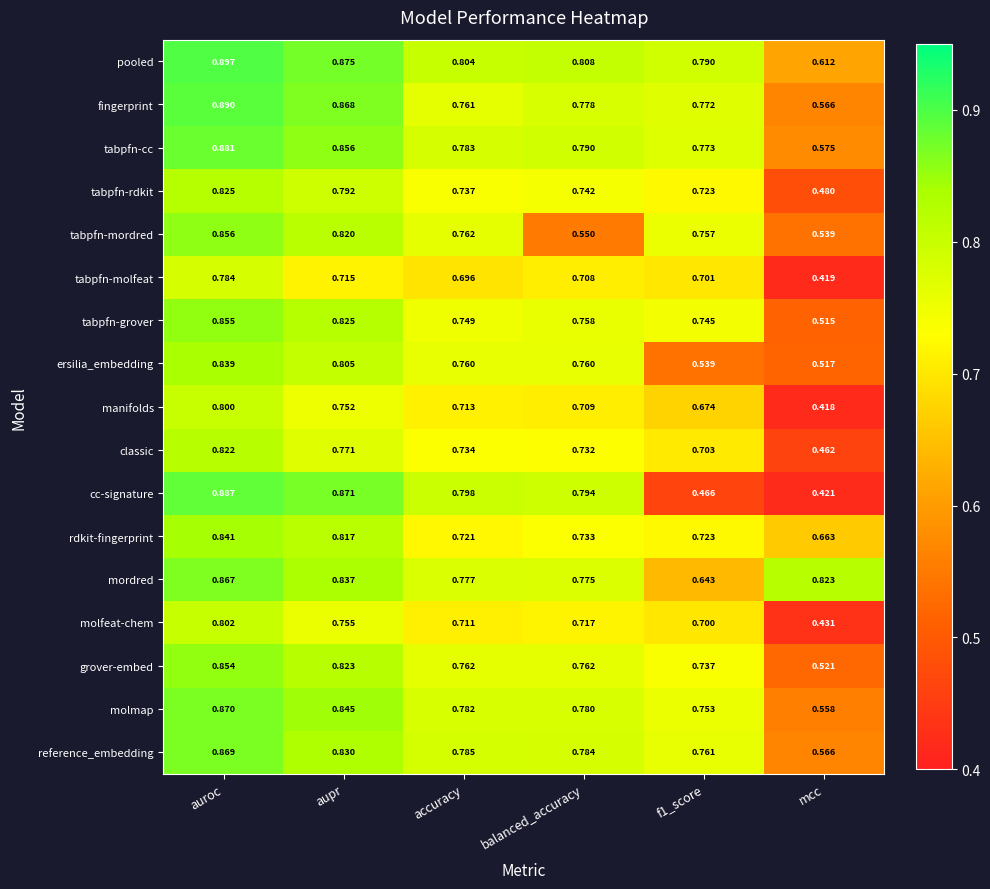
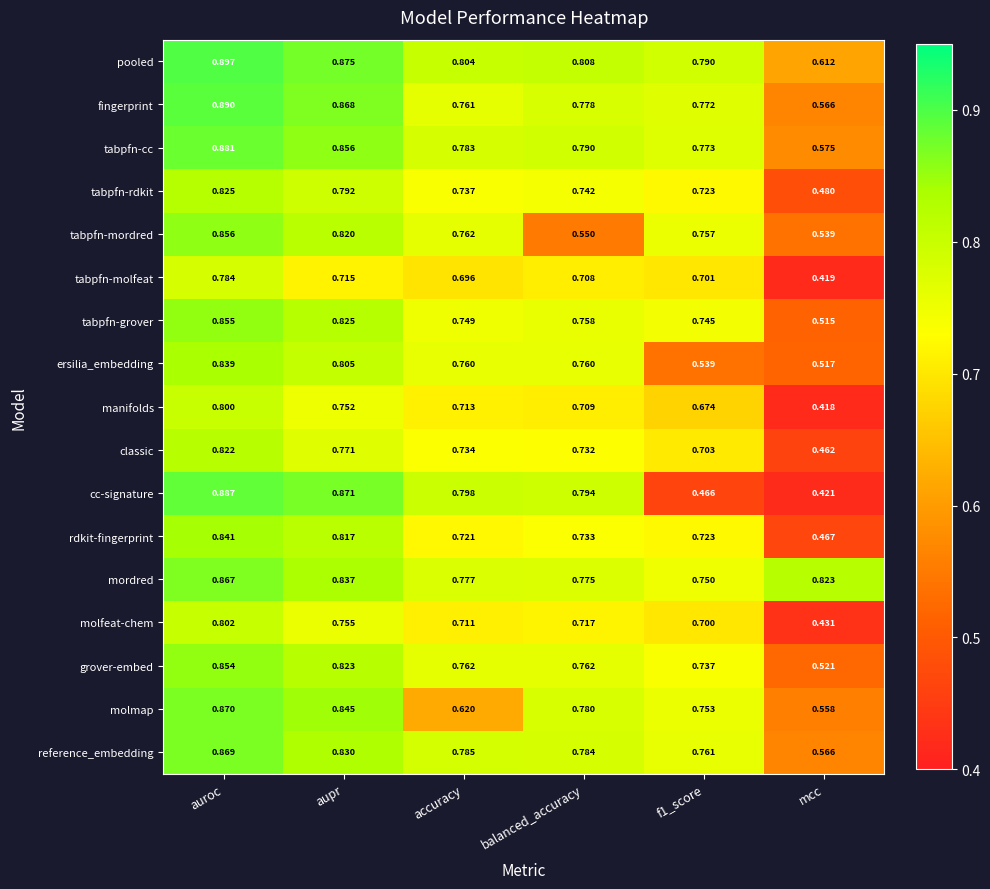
  {
    "pooled": {
      "auroc": 0.897,
      "aupr": 0.875,
      "accuracy": 0.804,
      "balanced_accuracy": 0.808,
      "f1_score": 0.790,
      "mcc": 0.612
    },
    "fingerprint": {
      "auroc": 0.890,
      "aupr": 0.868,
      "accuracy": 0.761,
      "balanced_accuracy": 0.778,
      "f1_score": 0.772,
      "mcc": 0.566
    },
    "tabpfn-cc": {
      "auroc": 0.881,
      "aupr": 0.856,
      "accuracy": 0.783,
      "balanced_accuracy": 0.790,
      "f1_score": 0.773,
      "mcc": 0.575
    },
    "tabpfn-rdkit": {
      "auroc": 0.825,
      "aupr": 0.792,
      "accuracy": 0.737,
      "balanced_accuracy": 0.742,
      "f1_score": 0.723,
      "mcc": 0.480
    },
    "tabpfn-mordred": {
      "auroc": 0.856,
      "aupr": 0.820,
      "accuracy": 0.762,
      "balanced_accuracy": 0.550,
      "f1_score": 0.757,
      "mcc": 0.539
    },
    "tabpfn-molfeat": {
      "auroc": 0.784,
      "aupr": 0.715,
      "accuracy": 0.696,
      "balanced_accuracy": 0.708,
      "f1_score": 0.701,
      "mcc": 0.419
    },
    "tabpfn-grover": {
      "auroc": 0.855,
      "aupr": 0.825,
      "accuracy": 0.749,
      "balanced_accuracy": 0.758,
      "f1_score": 0.745,
      "mcc": 0.515
    },
    "ersilia_embedding": {
      "auroc": 0.839,
      "aupr": 0.805,
      "accuracy": 0.760,
      "balanced_accuracy": 0.760,
      "f1_score": 0.539,
      "mcc": 0.517
    },
    "manifolds": {
      "auroc": 0.800,
      "aupr": 0.752,
      "accuracy": 0.713,
      "balanced_accuracy": 0.709,
      "f1_score": 0.674,
      "mcc": 0.418
    },
    "classic": {
      "auroc": 0.822,
      "aupr": 0.771,
      "accuracy": 0.734,
      "balanced_accuracy": 0.732,
      "f1_score": 0.703,
      "mcc": 0.462
    },
    "cc-signature": {
      "auroc": 0.887,
      "aupr": 0.871,
      "accuracy": 0.798,
      "balanced_accuracy": 0.794,
      "f1_score": 0.466,
      "mcc": 0.421
    },
    "rdkit-fingerprint": {
      "auroc": 0.841,
      "aupr": 0.817,
      "accuracy": 0.721,
      "balanced_accuracy": 0.733,
      "f1_score": 0.723,
-     "mcc": 0.663
+     "mcc": 0.467
    },
    "mordred": {
      "auroc": 0.867,
      "aupr": 0.837,
      "accuracy": 0.777,
      "balanced_accuracy": 0.775,
-     "f1_score": 0.643,
+     "f1_score": 0.750,
      "mcc": 0.823
    },
    "molfeat-chem": {
      "auroc": 0.802,
      "aupr": 0.755,
      "accuracy": 0.711,
      "balanced_accuracy": 0.717,
      "f1_score": 0.700,
      "mcc": 0.431
    },
    "grover-embed": {
      "auroc": 0.854,
      "aupr": 0.823,
      "accuracy": 0.762,
      "balanced_accuracy": 0.762,
      "f1_score": 0.737,
      "mcc": 0.521
    },
    "molmap": {
      "auroc": 0.870,
      "aupr": 0.845,
-     "accuracy": 0.782,
+     "accuracy": 0.620,
      "balanced_accuracy": 0.780,
      "f1_score": 0.753,
      "mcc": 0.558
    },
    "reference_embedding": {
      "auroc": 0.869,
      "aupr": 0.830,
      "accuracy": 0.785,
      "balanced_accuracy": 0.784,
      "f1_score": 0.761,
      "mcc": 0.566
    }
  }
